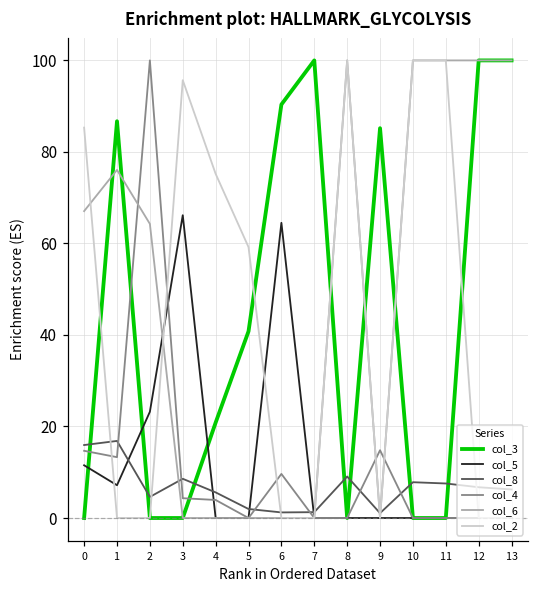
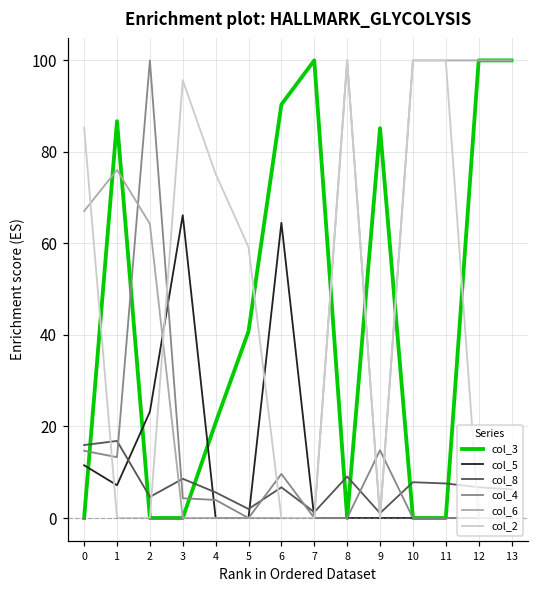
  {
    "col_3": {
      "0": 0,
      "1": 87,
      "4": 21,
      "5": 41,
      "6": 90,
      "7": 100,
      "9": 85
    },
    "col_5": {
      "0": 12,
      "1": 7,
      "2": 23,
      "3": 66,
      "6": 65
    },
    "col_8": {
      "0": 16,
      "1": 17,
      "2": 5,
      "3": 9,
      "4": 6,
      "5": 2,
-     "6": 1,
+     "6": 7,
      "7": 1,
      "8": 9,
      "9": 1,
      "10": 8,
      "11": 8
    }
  }
